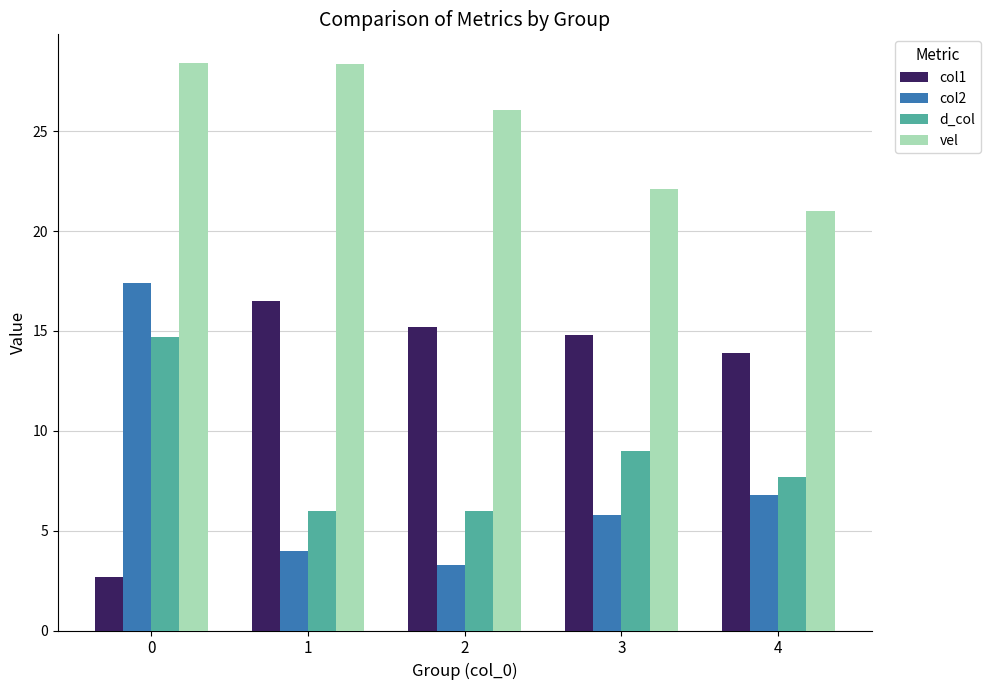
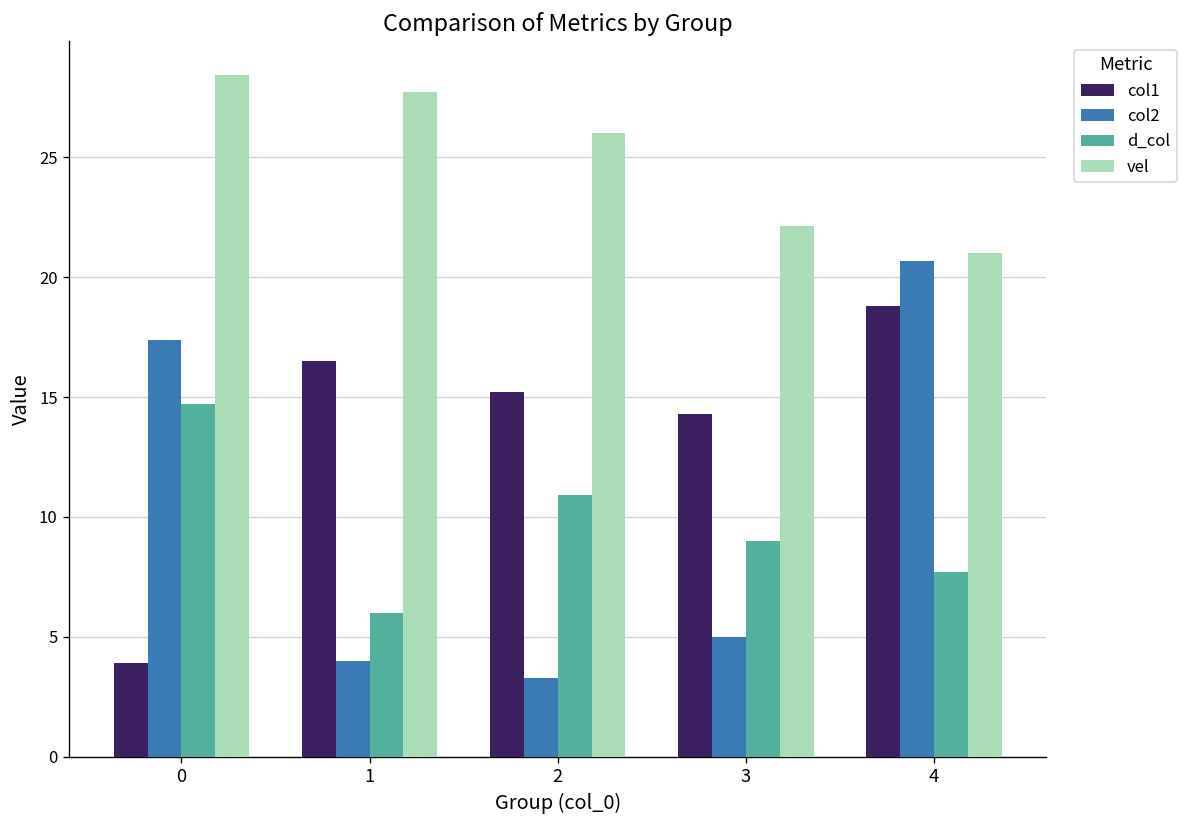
  {
    "col1": {
-     "0": 2.7,
+     "0": 3.9,
      "1": 16.5,
      "2": 15.2,
-     "3": 14.8,
-     "4": 13.9
+     "3": 14.3,
+     "4": 18.8
    },
    "col2": {
      "0": 17.4,
      "1": 4.0,
      "2": 3.3,
-     "3": 5.8,
-     "4": 6.8
+     "3": 5.0,
+     "4": 20.7
    },
    "d_col": {
      "0": 14.7,
      "1": 6.0,
-     "2": 6.0,
+     "2": 10.9,
      "3": 9.0,
      "4": 7.7
    },
    "vel": {
      "0": 28.4,
-     "1": 28.4,
+     "1": 27.8,
      "2": 26.0,
      "3": 22.1,
      "4": 21.0
    }
  }
